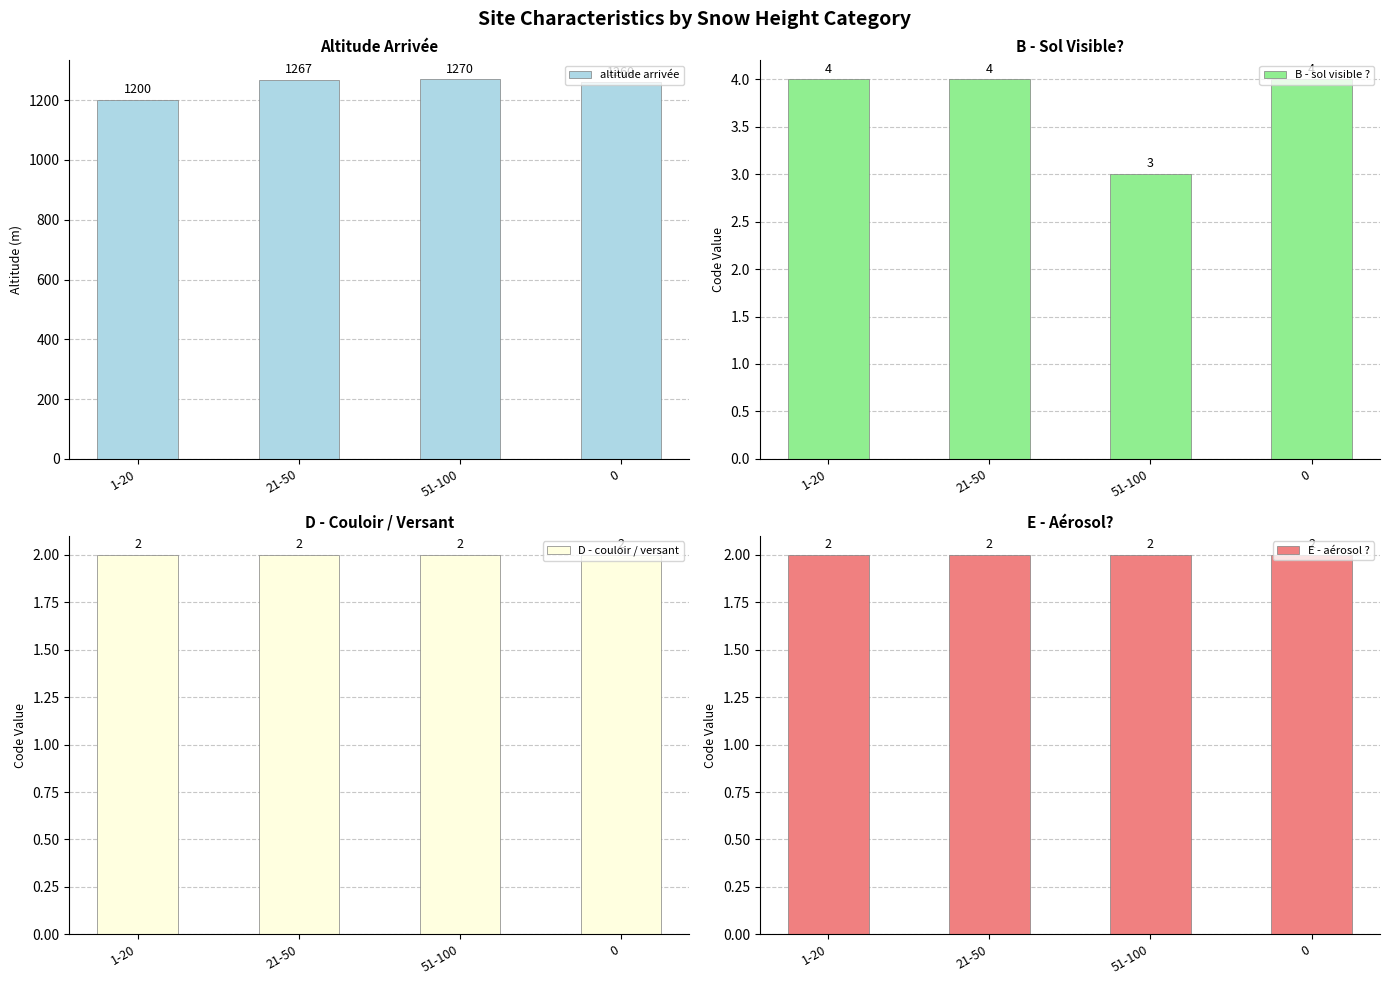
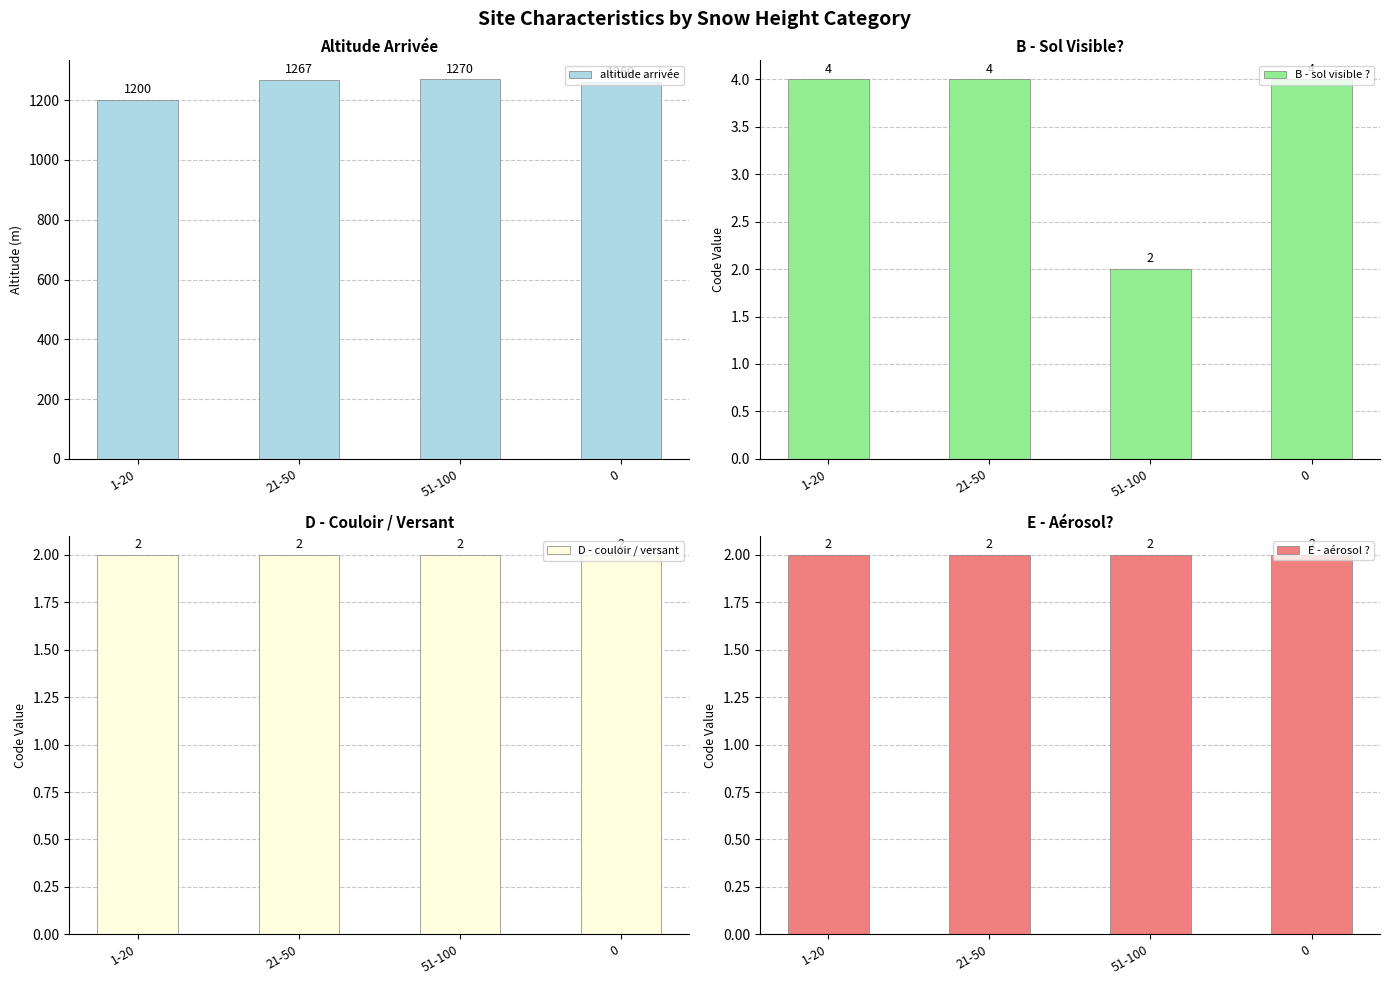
  {
    "Altitude Arrivée": {
      "1-20": 1200,
      "21-50": 1267,
      "51-100": 1270
    },
    "B - Sol Visible?": {
      "1-20": 4,
      "21-50": 4,
-     "51-100": 3
+     "51-100": 2
    },
    "D - Couloir / Versant": {
      "1-20": 2,
      "21-50": 2,
      "51-100": 2
    },
    "E - Aérosol?": {
      "1-20": 2,
      "21-50": 2,
      "51-100": 2
    }
  }
